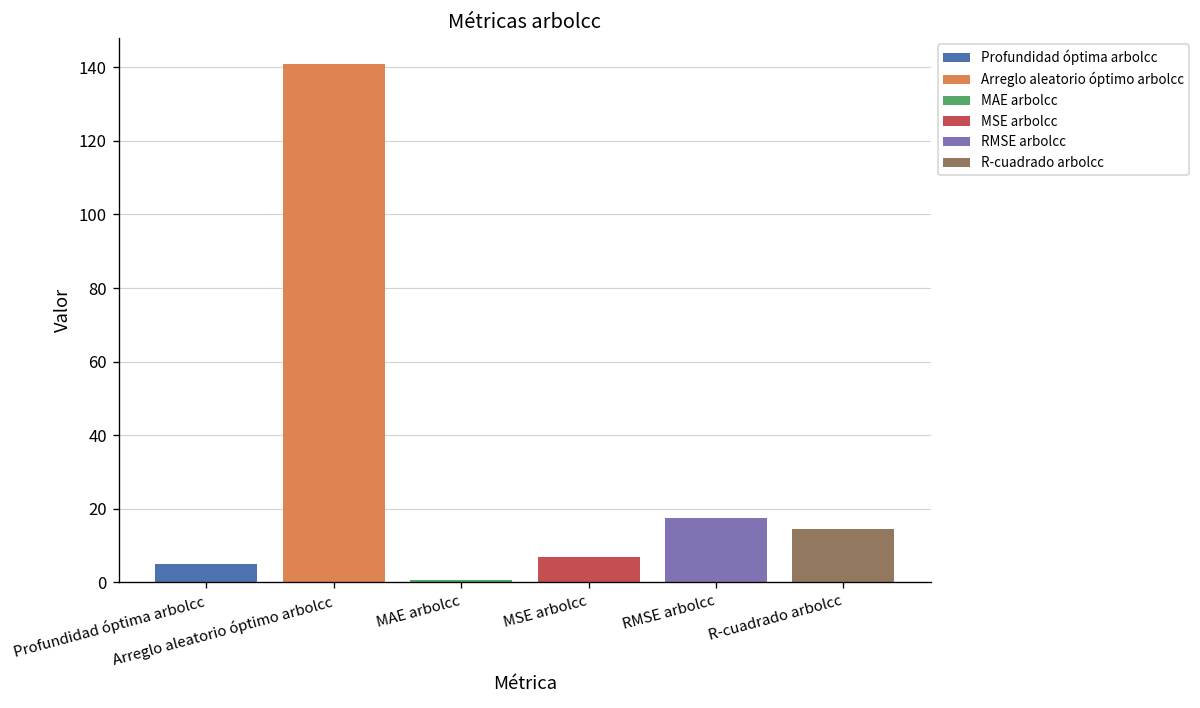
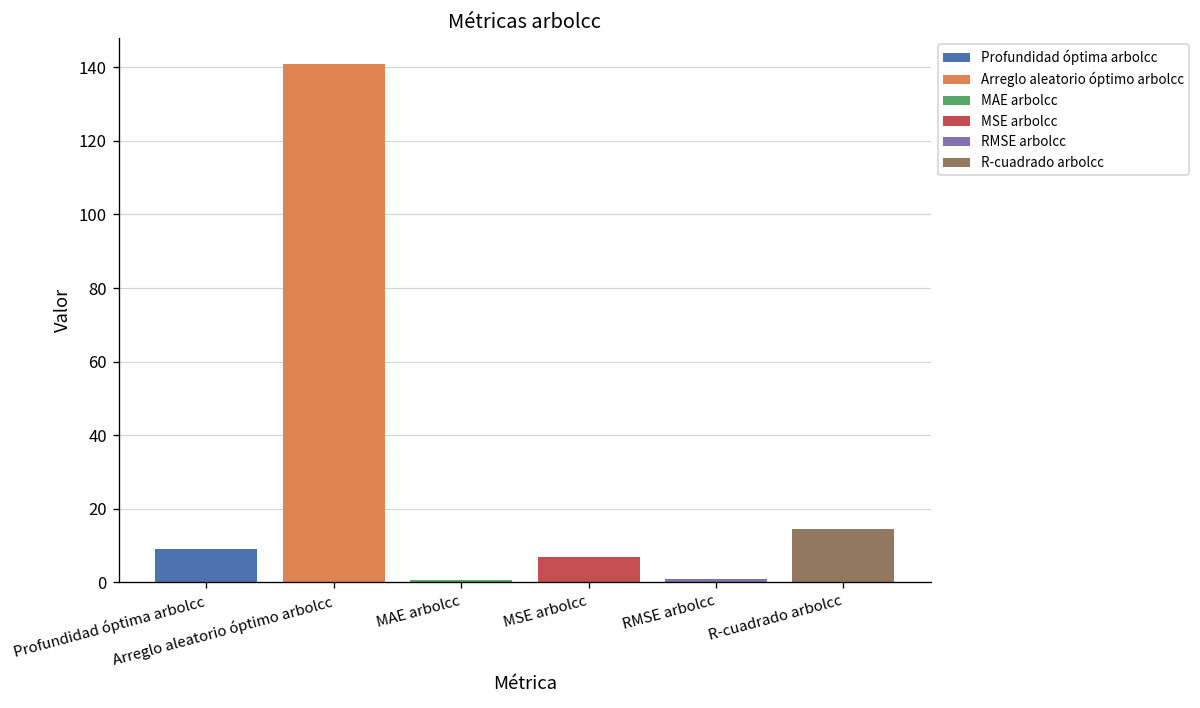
  {
-   "Profundidad óptima arbolcc": 5,
+   "Profundidad óptima arbolcc": 9,
    "Arreglo aleatorio óptimo arbolcc": 141,
    "MSE arbolcc": 7,
-   "RMSE arbolcc": 18,
+   "RMSE arbolcc": 1,
    "R-cuadrado arbolcc": 14
  }
